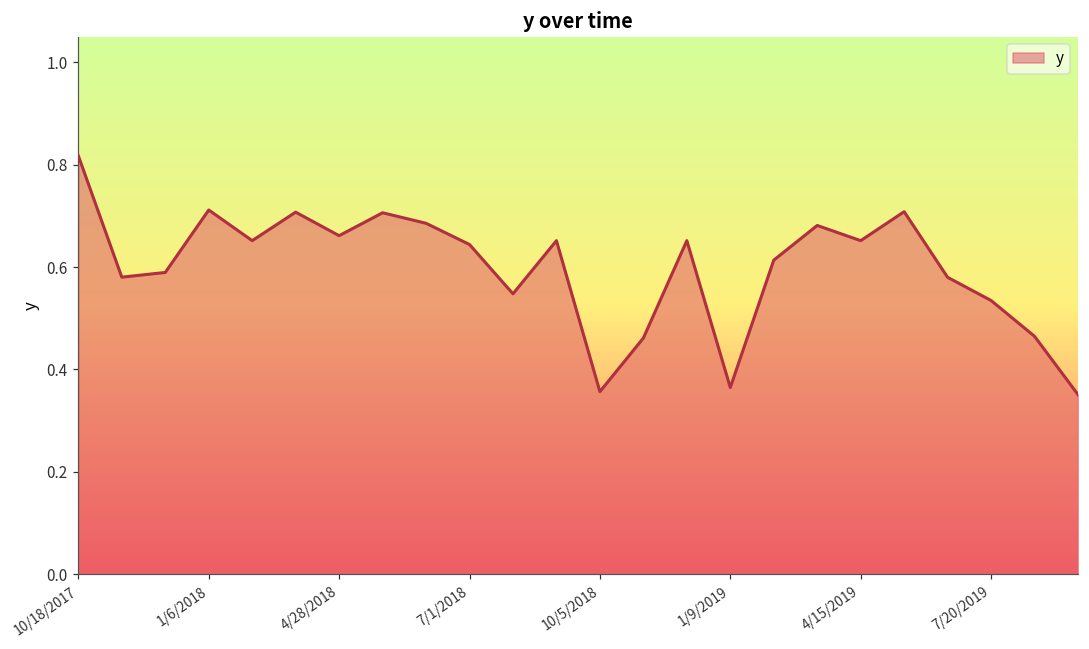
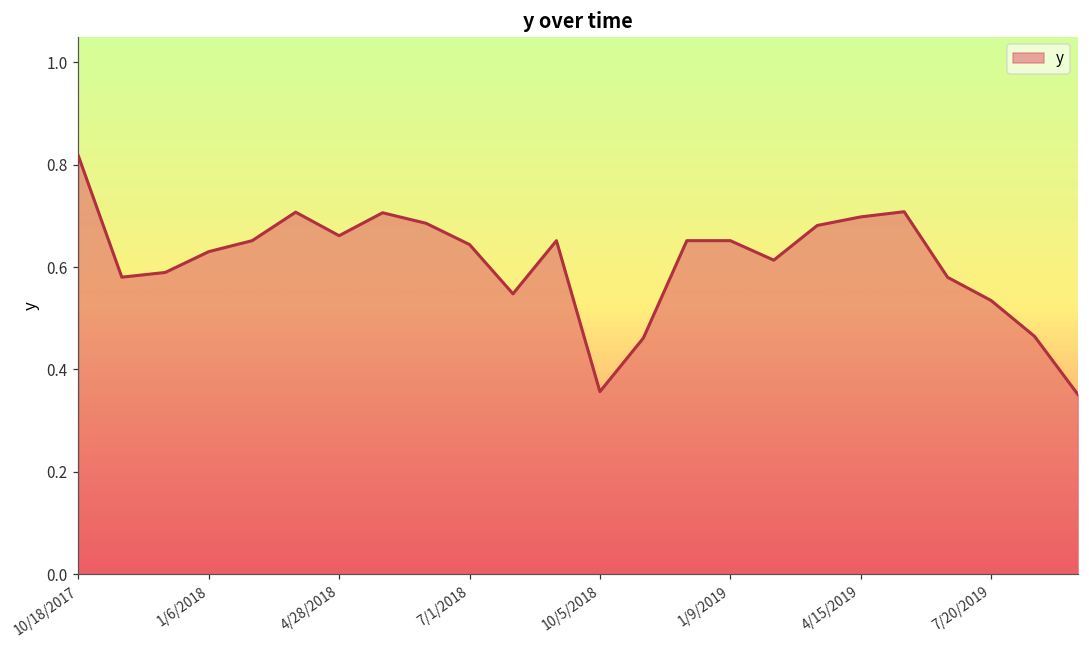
  {
    "10/18/2017": 0.82,
-   "1/6/2018": 0.71,
+   "1/6/2018": 0.63,
    "4/28/2018": 0.66,
    "7/1/2018": 0.64,
    "10/5/2018": 0.36,
-   "1/9/2019": 0.36,
-   "4/15/2019": 0.65,
+   "1/9/2019": 0.65,
+   "4/15/2019": 0.70,
    "7/20/2019": 0.53
  }
